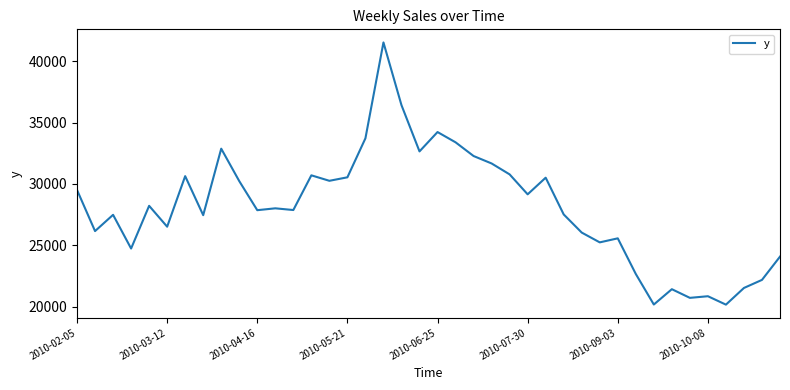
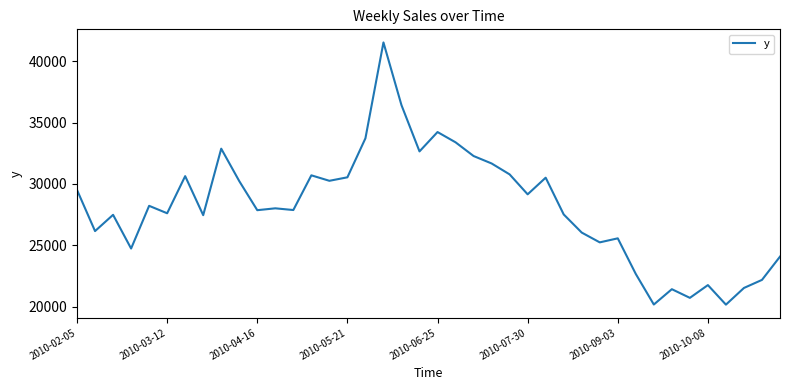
  {
    "2010-02-05": 29500,
-   "2010-03-12": 26500,
+   "2010-03-12": 27600,
    "2010-04-16": 27900,
    "2010-05-21": 30500,
    "2010-06-25": 34200,
    "2010-07-30": 29200,
    "2010-09-03": 25600,
-   "2010-10-08": 20900
+   "2010-10-08": 21800
  }
